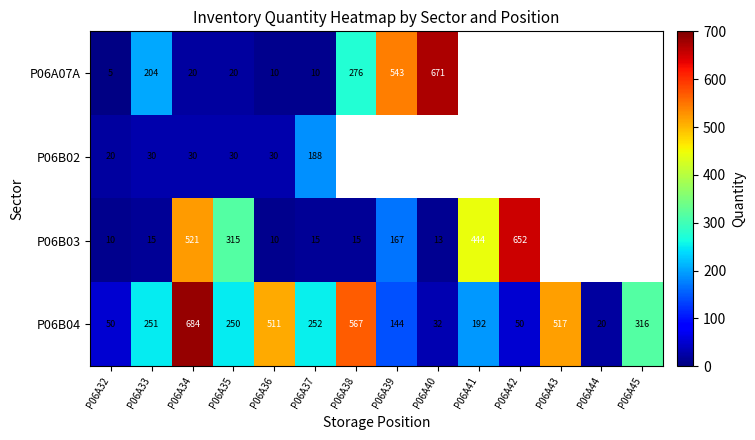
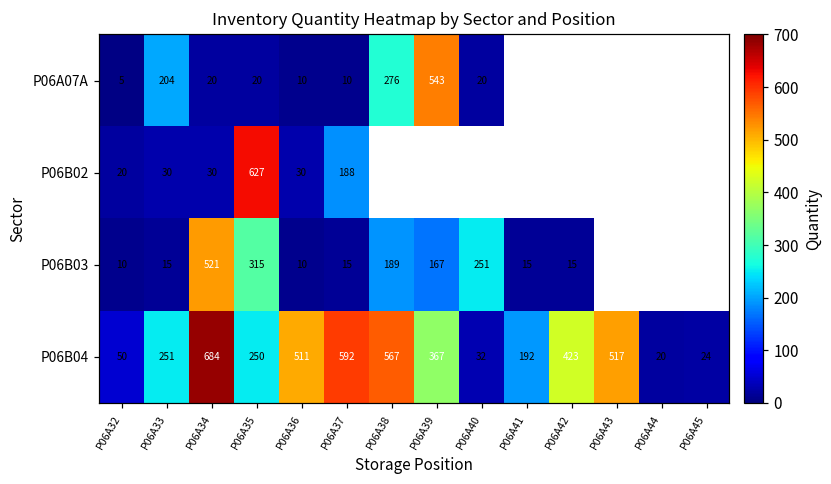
  {
    "P06A07A": {
      "P06A32": 5,
      "P06A33": 204,
      "P06A34": 20,
      "P06A35": 20,
      "P06A36": 10,
      "P06A37": 10,
      "P06A38": 276,
      "P06A39": 543,
-     "P06A40": 671
+     "P06A40": 20
    },
    "P06B02": {
      "P06A32": 20,
      "P06A33": 30,
      "P06A34": 30,
-     "P06A35": 30,
+     "P06A35": 627,
      "P06A36": 30,
      "P06A37": 188
    },
    "P06B03": {
      "P06A32": 10,
      "P06A33": 15,
      "P06A34": 521,
      "P06A35": 315,
      "P06A36": 10,
      "P06A37": 15,
-     "P06A38": 15,
+     "P06A38": 189,
      "P06A39": 167,
-     "P06A40": 13,
-     "P06A41": 444,
-     "P06A42": 652
+     "P06A40": 251,
+     "P06A41": 15,
+     "P06A42": 15
    },
    "P06B04": {
      "P06A32": 50,
      "P06A33": 251,
      "P06A34": 684,
      "P06A35": 250,
      "P06A36": 511,
-     "P06A37": 252,
+     "P06A37": 592,
      "P06A38": 567,
-     "P06A39": 144,
+     "P06A39": 367,
      "P06A40": 32,
      "P06A41": 192,
-     "P06A42": 50,
+     "P06A42": 423,
      "P06A43": 517,
      "P06A44": 20,
-     "P06A45": 316
+     "P06A45": 24
    }
  }
